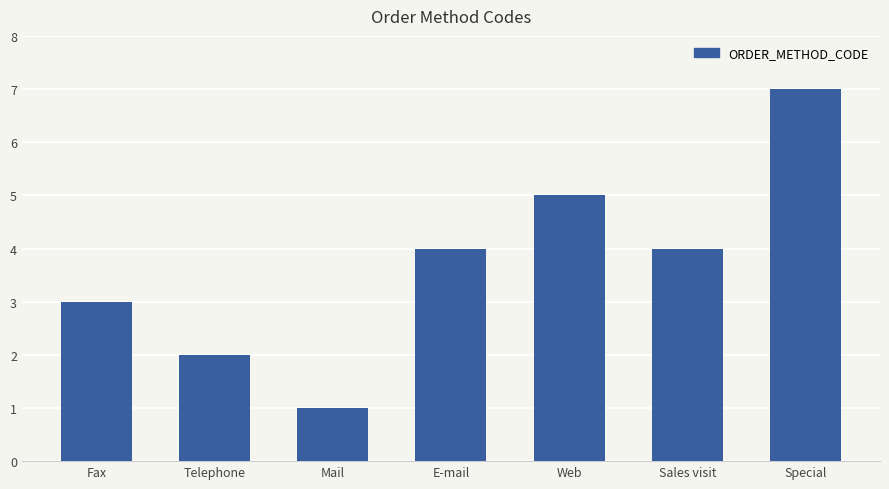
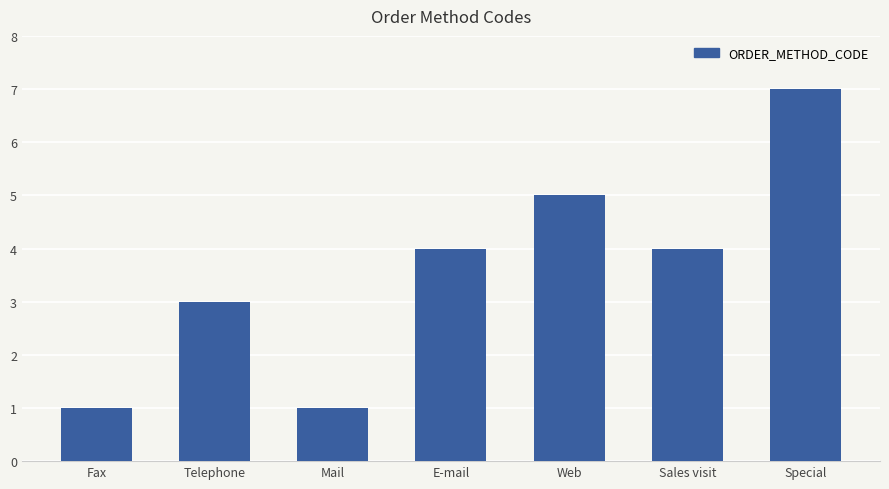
  {
-   "Fax": 3,
-   "Telephone": 2,
+   "Fax": 1,
+   "Telephone": 3,
    "Mail": 1,
    "E-mail": 4,
    "Web": 5,
    "Sales visit": 4,
    "Special": 7
  }
